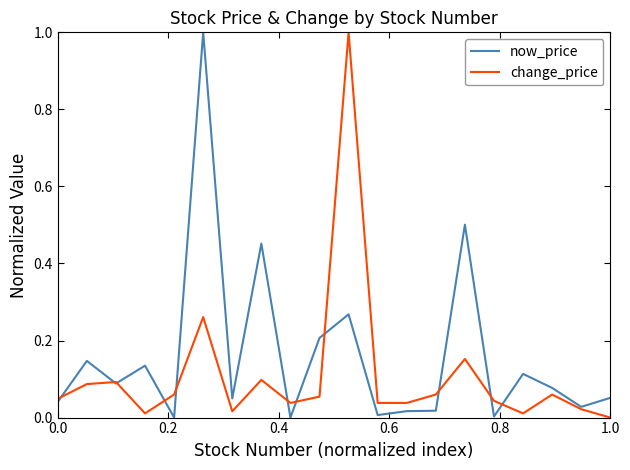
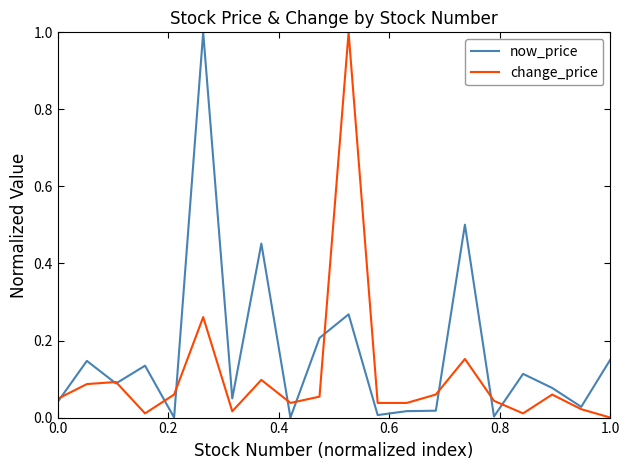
  {
    "now_price": {
      "0.0": 0.04,
-     "1.0": 0.05
+     "1.0": 0.15
    },
    "change_price": {
      "0.0": 0.05,
      "1.0": 0.00
    }
  }
